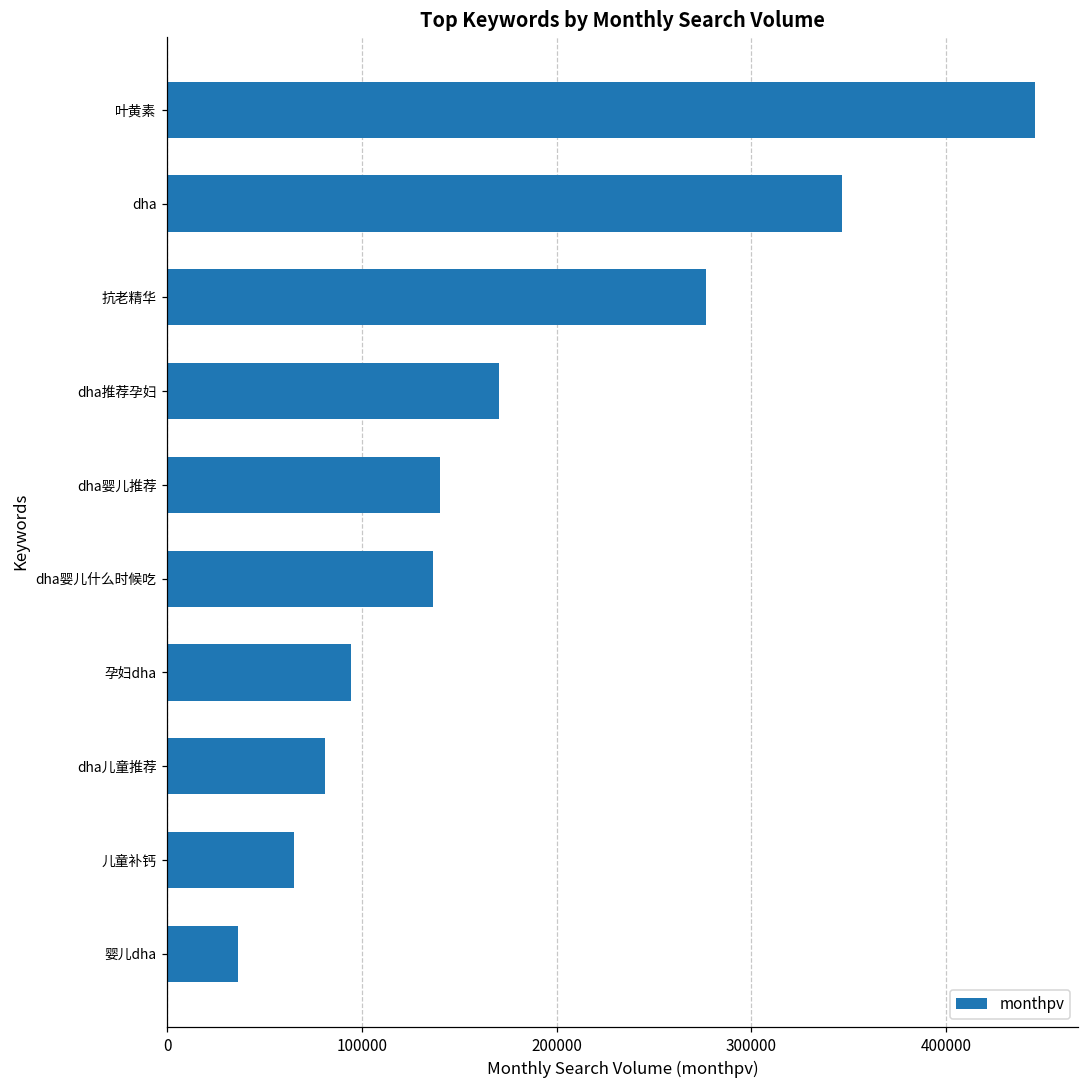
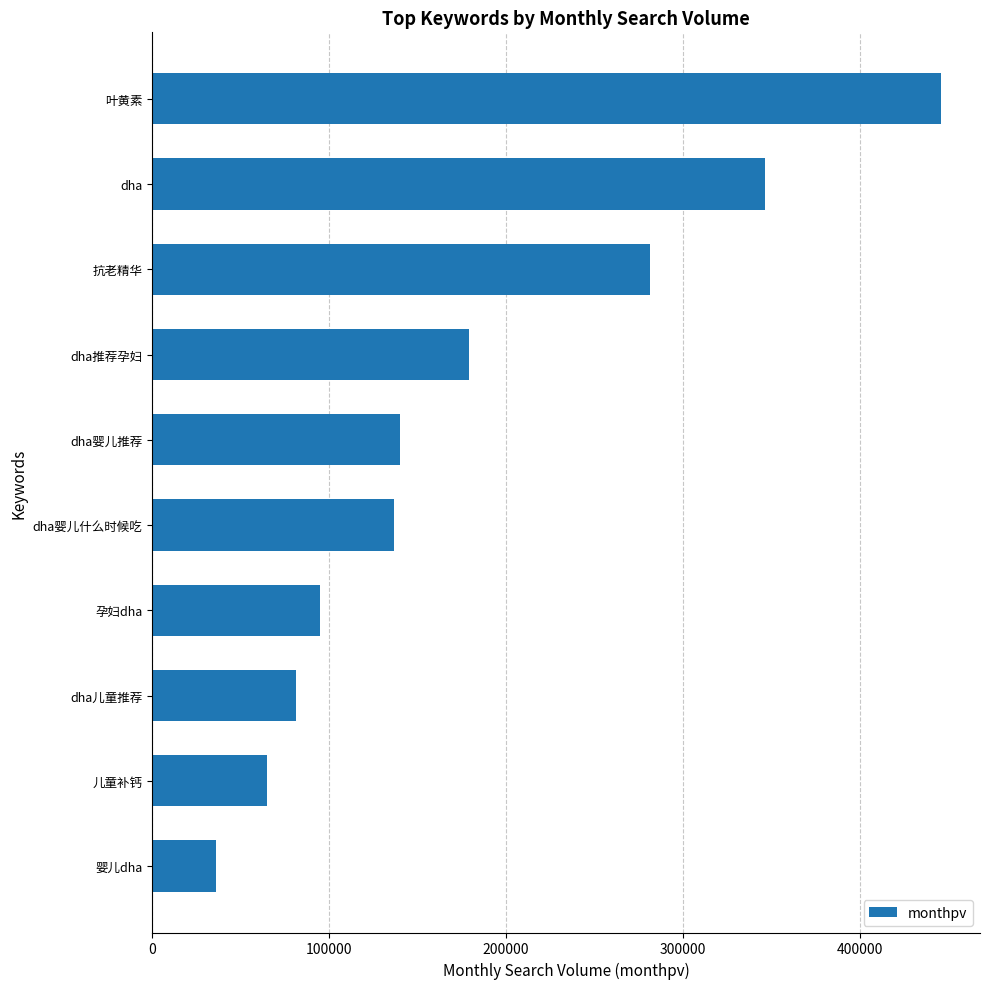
  {
    "叶黄素": 446000,
    "dha": 347000,
-   "抗老精华": 277000,
-   "dha推荐孕妇": 171000,
+   "抗老精华": 281000,
+   "dha推荐孕妇": 179000,
    "dha婴儿推荐": 140000,
    "dha婴儿什么时候吃": 136000,
    "孕妇dha": 95000,
    "dha儿童推荐": 81000,
    "儿童补钙": 65000,
    "婴儿dha": 36000
  }
